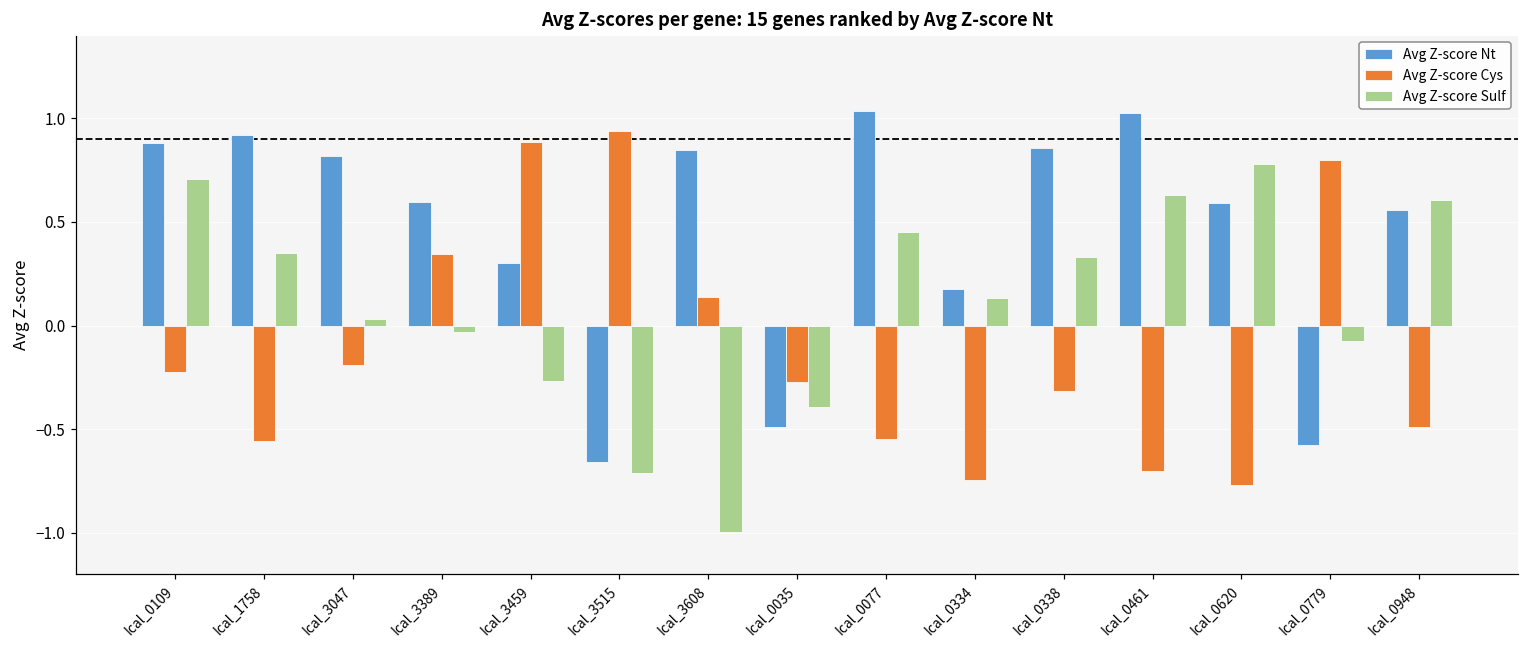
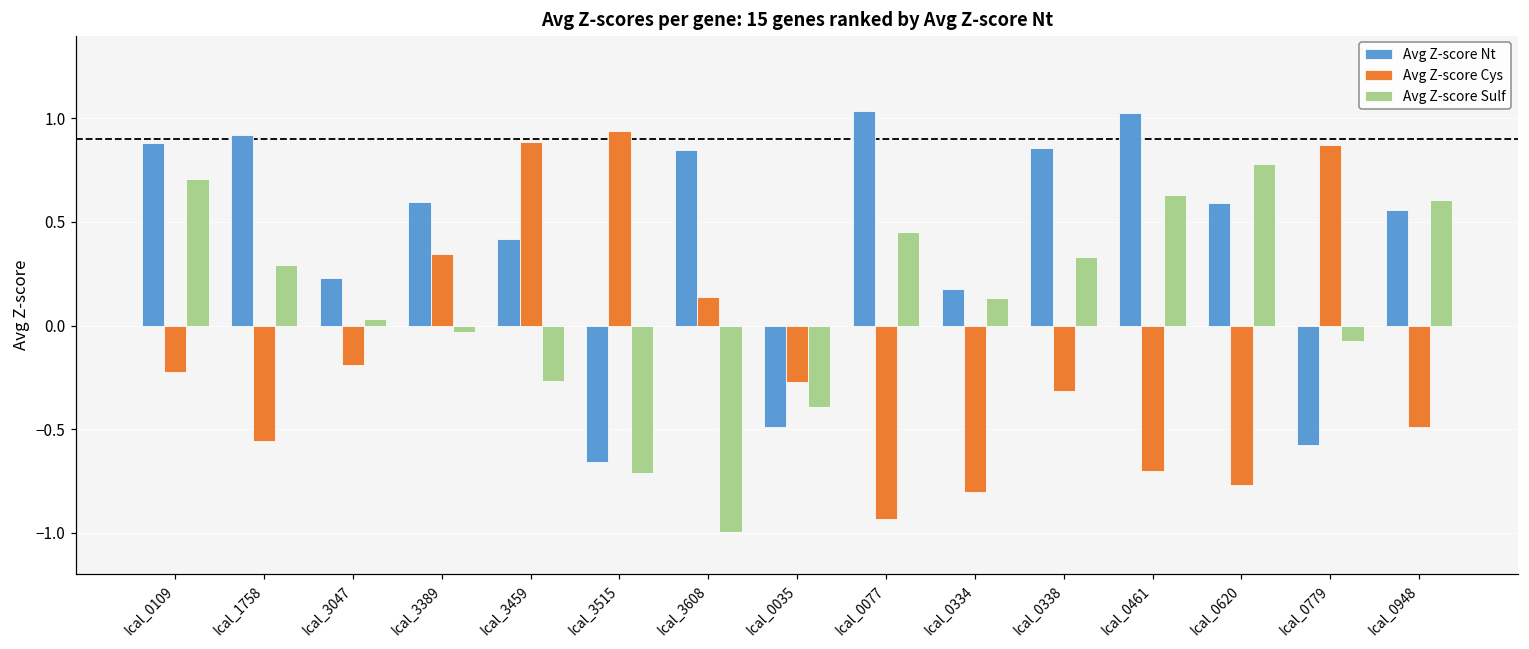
  {
    "Avg Z-score Nt": {
      "Ical_0109": 0.88,
      "Ical_1758": 0.92,
-     "Ical_3047": 0.82,
+     "Ical_3047": 0.23,
      "Ical_3389": 0.59,
-     "Ical_3459": 0.30,
+     "Ical_3459": 0.42,
      "Ical_3515": -0.66,
      "Ical_3608": 0.85,
      "Ical_0035": -0.49,
      "Ical_0077": 1.04,
      "Ical_0334": 0.18,
      "Ical_0338": 0.86,
      "Ical_0461": 1.03,
      "Ical_0620": 0.59,
      "Ical_0779": -0.58,
      "Ical_0948": 0.56
    },
    "Avg Z-score Cys": {
      "Ical_0109": -0.22,
      "Ical_1758": -0.56,
      "Ical_3047": -0.19,
      "Ical_3389": 0.34,
      "Ical_3459": 0.89,
      "Ical_3515": 0.94,
      "Ical_3608": 0.14,
      "Ical_0035": -0.27,
-     "Ical_0077": -0.55,
-     "Ical_0334": -0.75,
+     "Ical_0077": -0.93,
+     "Ical_0334": -0.80,
      "Ical_0338": -0.31,
      "Ical_0461": -0.70,
      "Ical_0620": -0.77,
-     "Ical_0779": 0.80,
+     "Ical_0779": 0.87,
      "Ical_0948": -0.49
    },
    "Avg Z-score Sulf": {
      "Ical_0109": 0.71,
-     "Ical_1758": 0.35,
+     "Ical_1758": 0.29,
      "Ical_3047": 0.03,
      "Ical_3389": -0.03,
      "Ical_3459": -0.27,
      "Ical_3515": -0.71,
      "Ical_3608": -1.00,
      "Ical_0035": -0.39,
      "Ical_0077": 0.45,
      "Ical_0334": 0.13,
      "Ical_0338": 0.33,
      "Ical_0461": 0.63,
      "Ical_0620": 0.78,
      "Ical_0779": -0.07,
      "Ical_0948": 0.61
    }
  }
